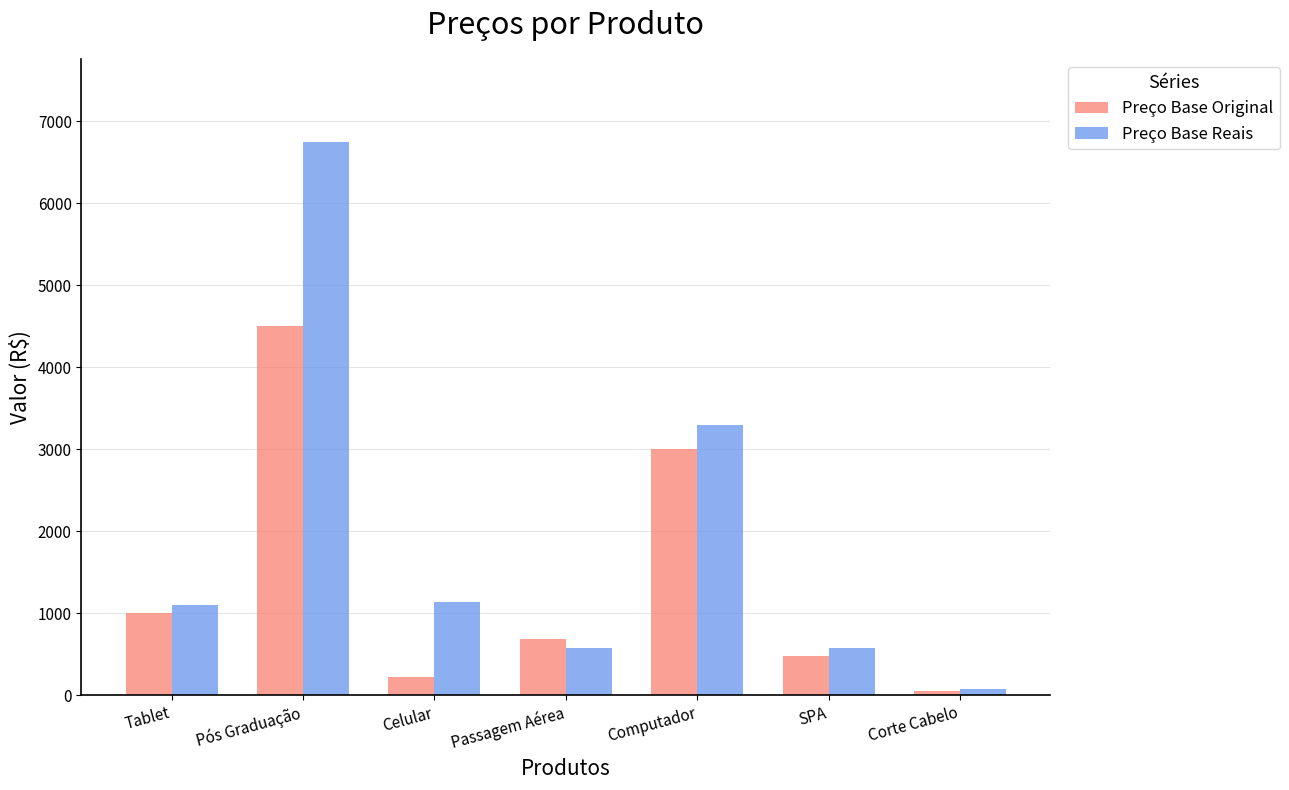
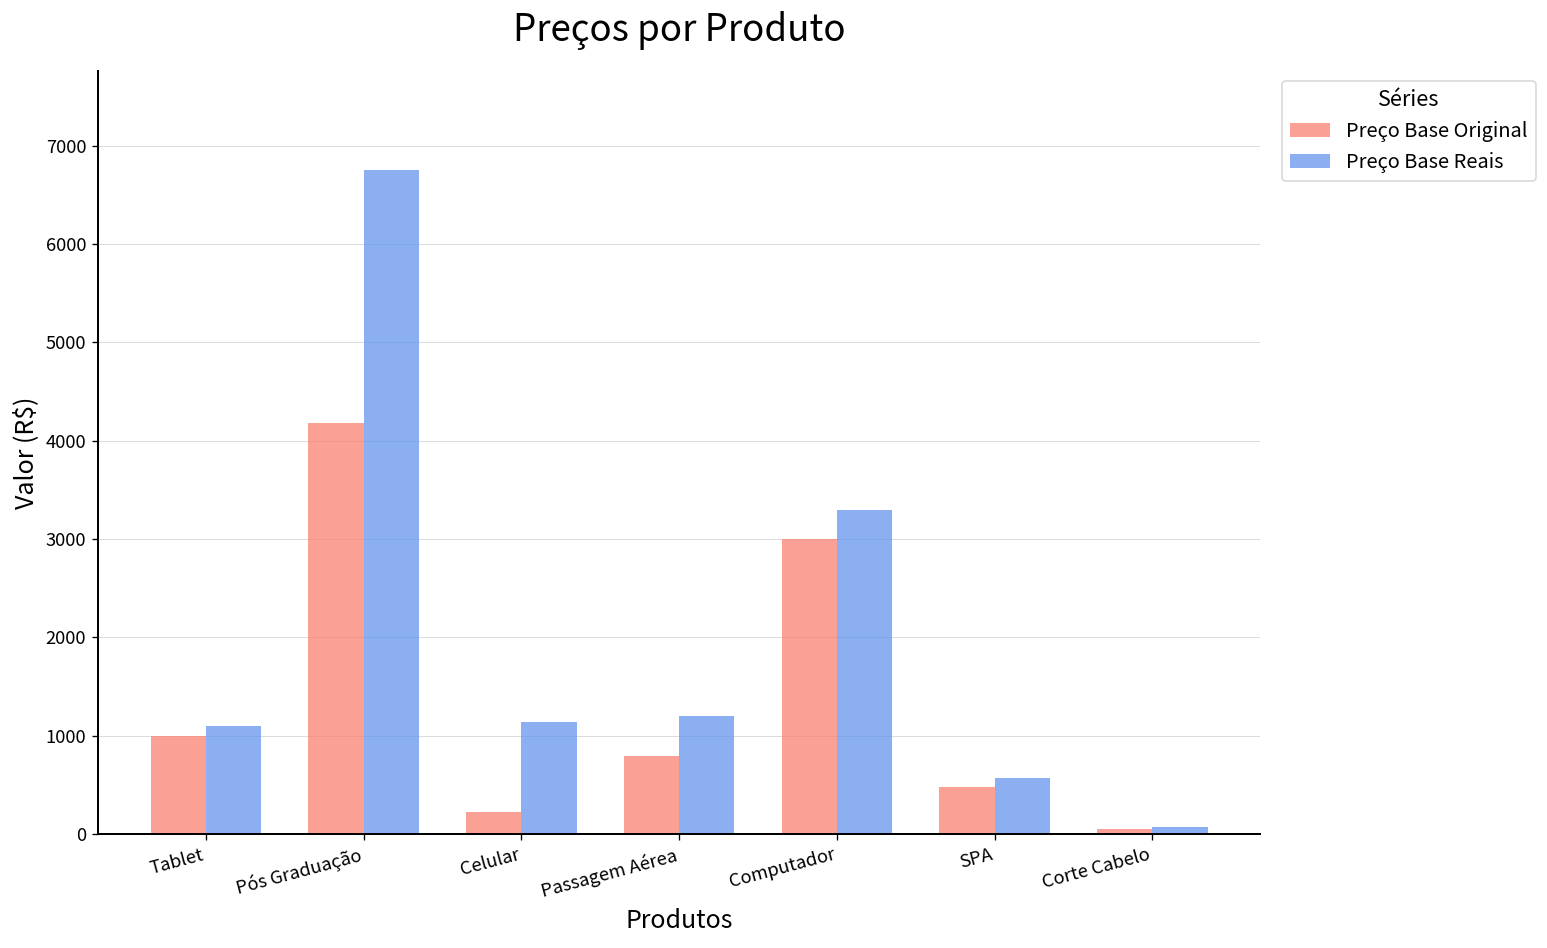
  {
    "Preço Base Original": {
      "Tablet": 1000,
-     "Pós Graduação": 4500,
+     "Pós Graduação": 4200,
      "Celular": 200,
-     "Passagem Aérea": 700,
+     "Passagem Aérea": 800,
      "Computador": 3000,
      "SPA": 500,
      "Corte Cabelo": 100
    },
    "Preço Base Reais": {
      "Tablet": 1100,
      "Pós Graduação": 6800,
      "Celular": 1100,
-     "Passagem Aérea": 600,
+     "Passagem Aérea": 1200,
      "Computador": 3300,
      "SPA": 600,
      "Corte Cabelo": 100
    }
  }
